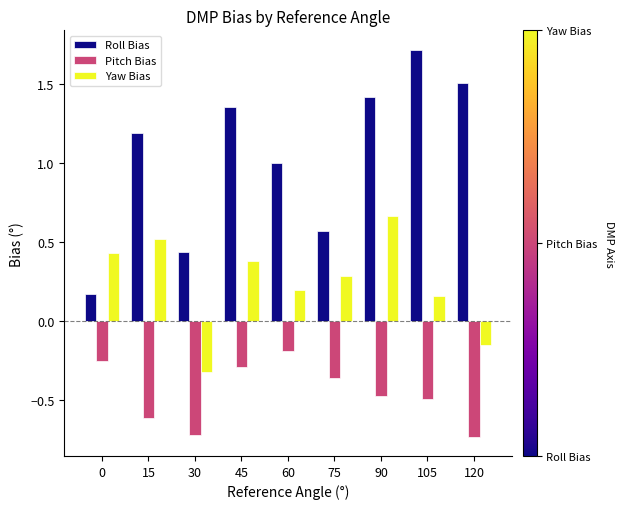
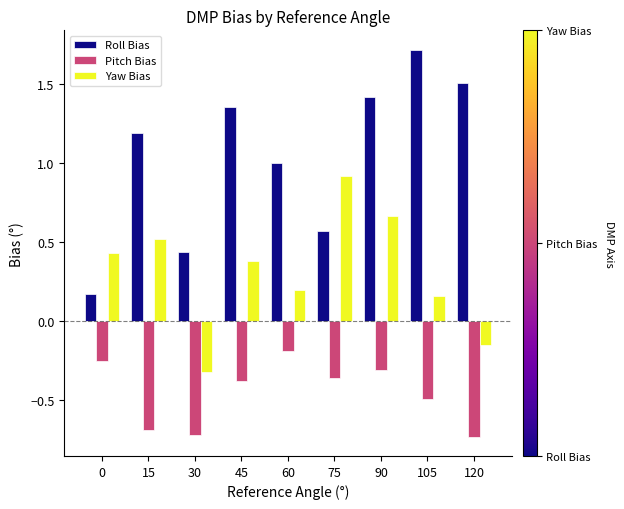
  {
    "Roll Bias": {
      "0": 0.17,
      "15": 1.19,
      "30": 0.44,
      "45": 1.36,
      "60": 1.00,
      "75": 0.57,
      "90": 1.42,
      "105": 1.72,
      "120": 1.51
    },
    "Pitch Bias": {
      "0": -0.25,
-     "15": -0.61,
+     "15": -0.69,
      "30": -0.72,
-     "45": -0.29,
+     "45": -0.38,
      "60": -0.19,
      "75": -0.36,
-     "90": -0.47,
+     "90": -0.31,
      "105": -0.49,
      "120": -0.73
    },
    "Yaw Bias": {
      "0": 0.43,
      "15": 0.52,
      "30": -0.32,
      "45": 0.38,
      "60": 0.20,
-     "75": 0.29,
+     "75": 0.92,
      "90": 0.67,
      "105": 0.16,
      "120": -0.15
    }
  }
